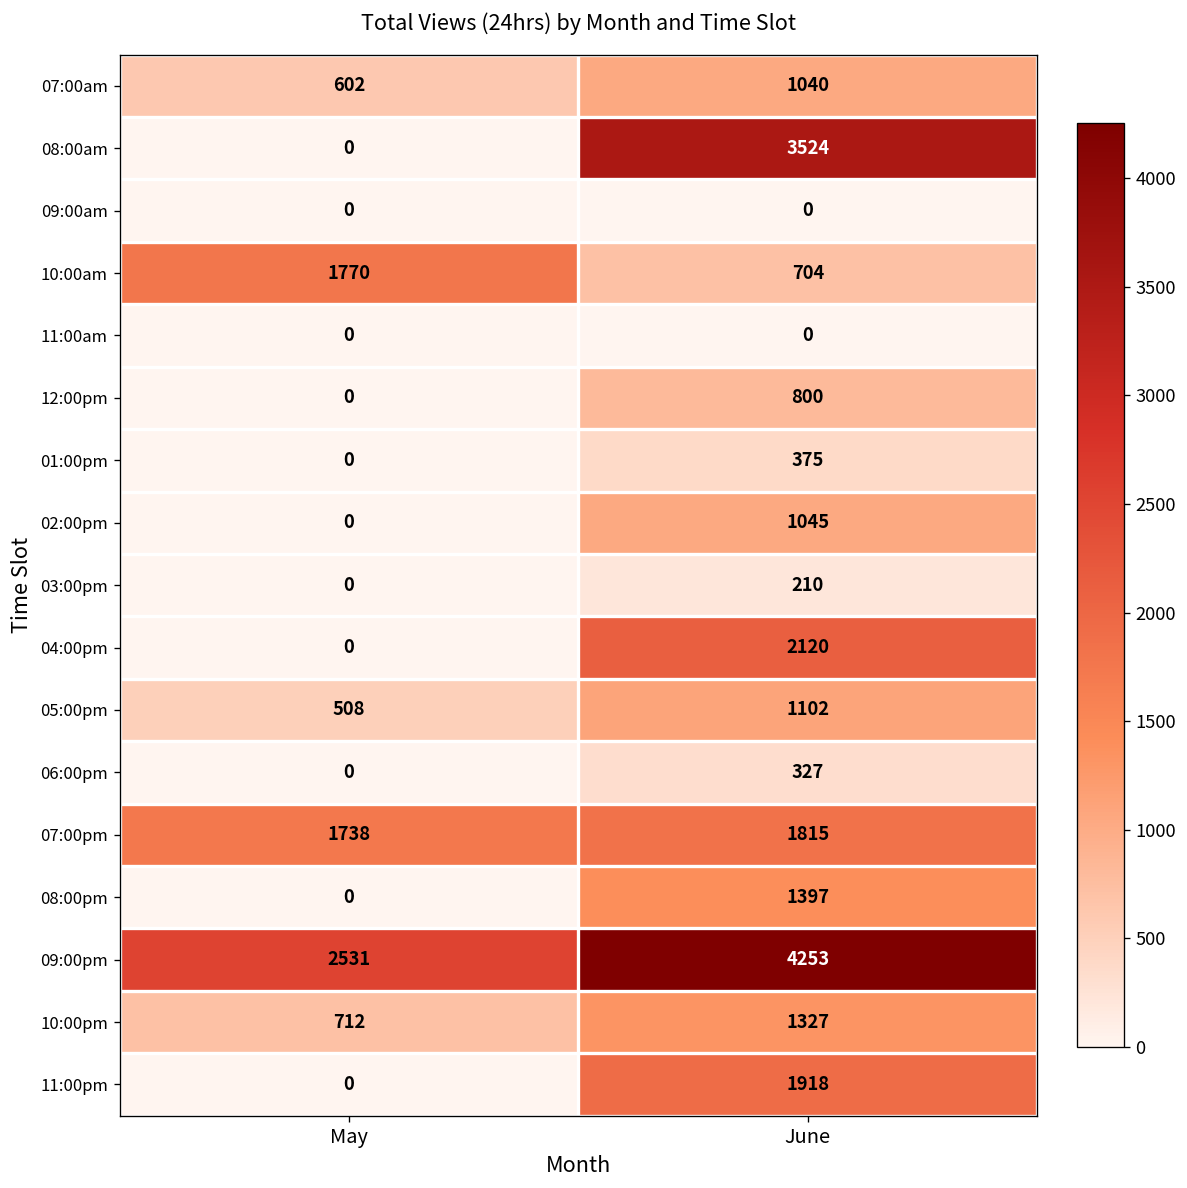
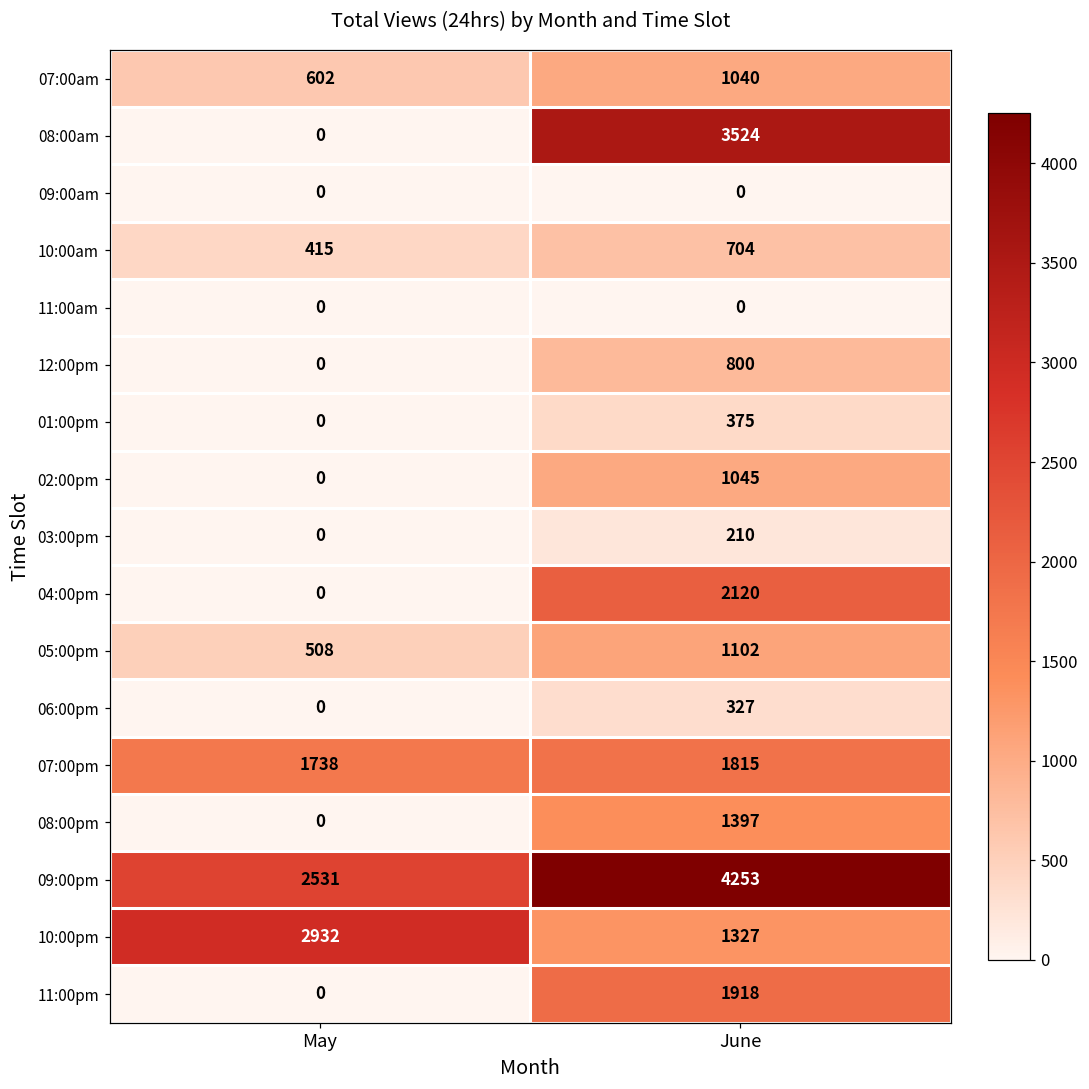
  {
    "07:00am": {
      "May": 602,
      "June": 1040
    },
    "08:00am": {
      "May": 0,
      "June": 3524
    },
    "09:00am": {
      "May": 0,
      "June": 0
    },
    "10:00am": {
-     "May": 1770,
+     "May": 415,
      "June": 704
    },
    "11:00am": {
      "May": 0,
      "June": 0
    },
    "12:00pm": {
      "May": 0,
      "June": 800
    },
    "01:00pm": {
      "May": 0,
      "June": 375
    },
    "02:00pm": {
      "May": 0,
      "June": 1045
    },
    "03:00pm": {
      "May": 0,
      "June": 210
    },
    "04:00pm": {
      "May": 0,
      "June": 2120
    },
    "05:00pm": {
      "May": 508,
      "June": 1102
    },
    "06:00pm": {
      "May": 0,
      "June": 327
    },
    "07:00pm": {
      "May": 1738,
      "June": 1815
    },
    "08:00pm": {
      "May": 0,
      "June": 1397
    },
    "09:00pm": {
      "May": 2531,
      "June": 4253
    },
    "10:00pm": {
-     "May": 712,
+     "May": 2932,
      "June": 1327
    },
    "11:00pm": {
      "May": 0,
      "June": 1918
    }
  }
